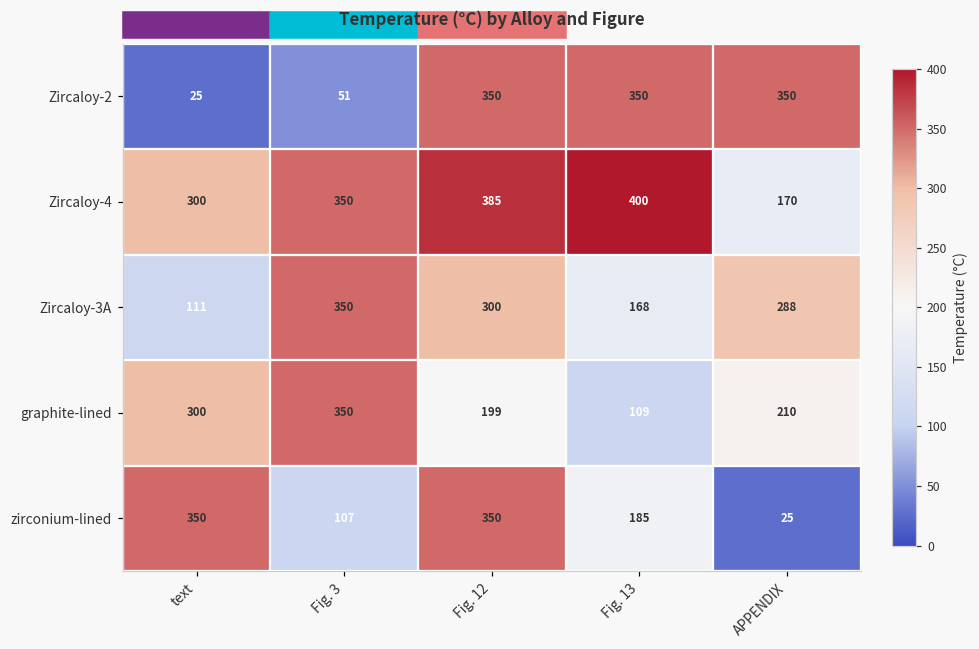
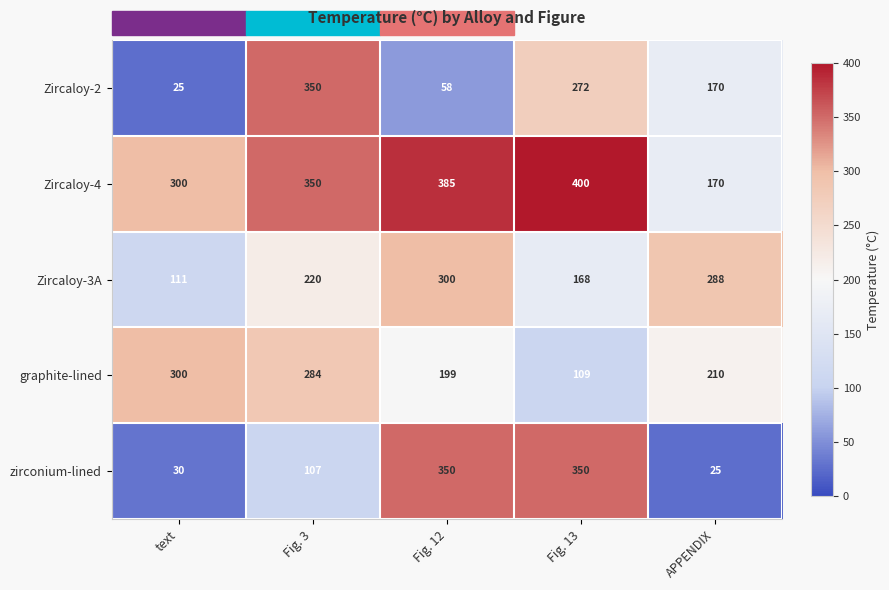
  {
    "Zircaloy-2": {
      "text": 25,
-     "Fig. 3": 51,
-     "Fig. 12": 350,
-     "Fig. 13": 350,
-     "APPENDIX": 350
+     "Fig. 3": 350,
+     "Fig. 12": 58,
+     "Fig. 13": 272,
+     "APPENDIX": 170
    },
    "Zircaloy-4": {
      "text": 300,
      "Fig. 3": 350,
      "Fig. 12": 385,
      "Fig. 13": 400,
      "APPENDIX": 170
    },
    "Zircaloy-3A": {
      "text": 111,
-     "Fig. 3": 350,
+     "Fig. 3": 220,
      "Fig. 12": 300,
      "Fig. 13": 168,
      "APPENDIX": 288
    },
    "graphite-lined": {
      "text": 300,
-     "Fig. 3": 350,
+     "Fig. 3": 284,
      "Fig. 12": 199,
      "Fig. 13": 109,
      "APPENDIX": 210
    },
    "zirconium-lined": {
-     "text": 350,
+     "text": 30,
      "Fig. 3": 107,
      "Fig. 12": 350,
-     "Fig. 13": 185,
+     "Fig. 13": 350,
      "APPENDIX": 25
    }
  }
